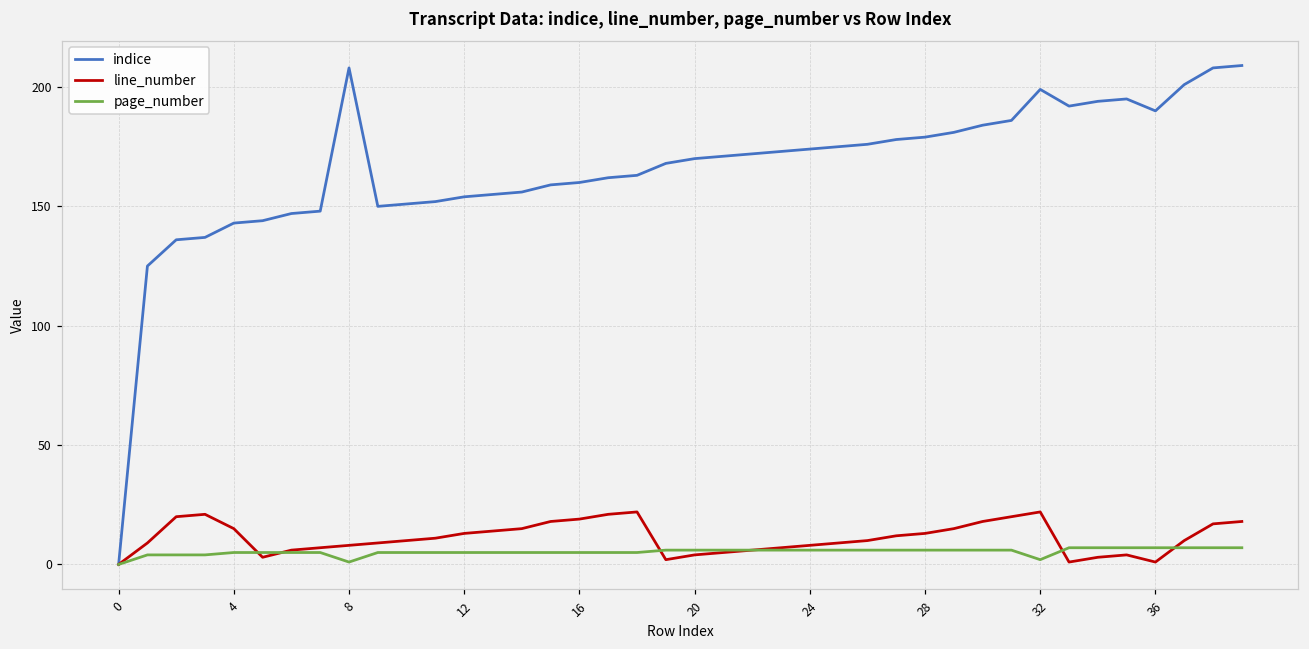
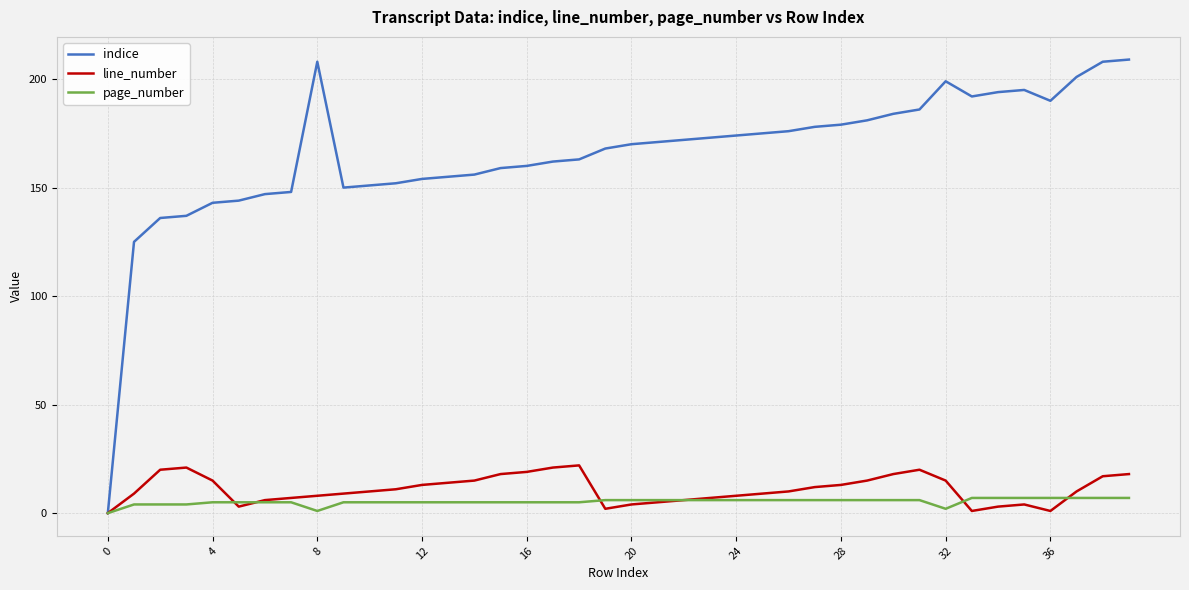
  {
    "indice": {
      "4": 143,
      "8": 208,
      "12": 154,
      "16": 160,
      "20": 170,
      "24": 174,
      "28": 179,
      "32": 199,
      "36": 190
    },
    "line_number": {
      "4": 15,
      "8": 8,
      "12": 13,
      "16": 19,
      "20": 4,
      "24": 8,
      "28": 13,
-     "32": 22,
+     "32": 15,
      "36": 1
    },
    "page_number": {
      "4": 5,
      "8": 1,
      "12": 5,
      "16": 5,
      "20": 6,
      "24": 6,
      "28": 6,
      "32": 2,
      "36": 7
    }
  }
